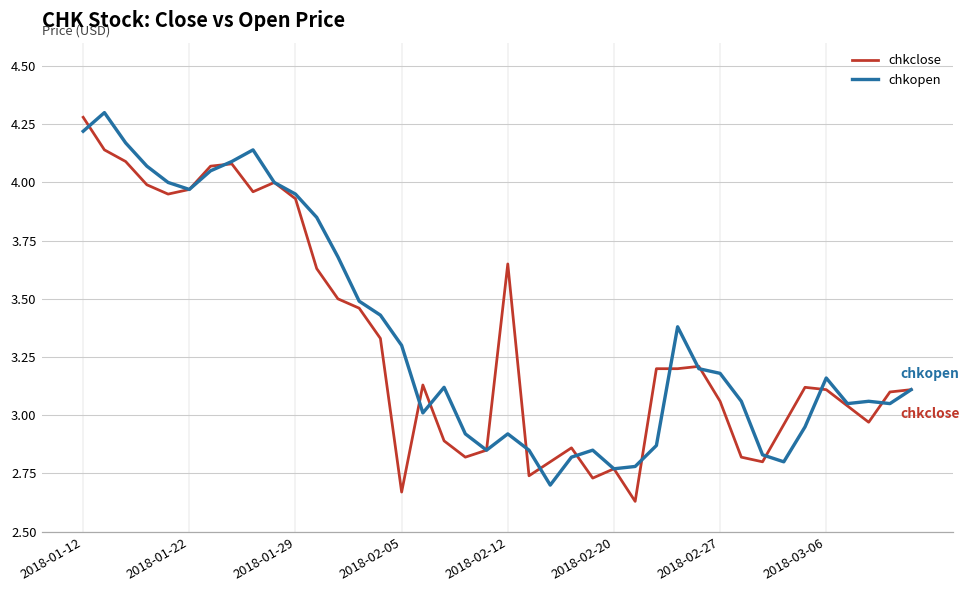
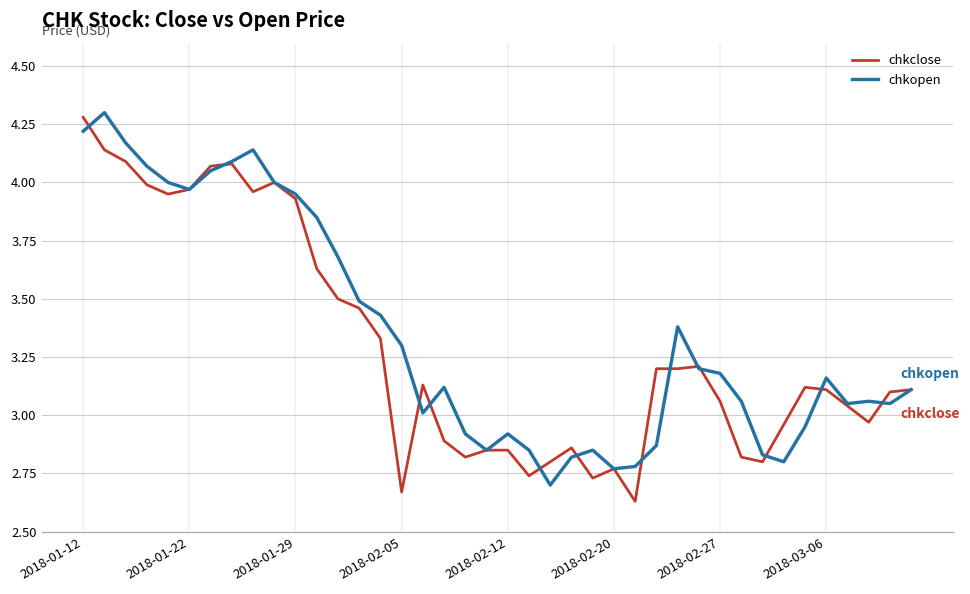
  {
    "chkclose": {
      "2018-01-12": 4.28,
      "2018-01-29": 3.93,
      "2018-02-05": 2.67,
-     "2018-02-12": 3.65,
+     "2018-02-12": 2.85,
      "2018-02-27": 3.06,
      "2018-03-06": 3.11
    },
    "chkopen": {
      "2018-01-12": 4.22,
      "2018-01-29": 3.95,
      "2018-02-05": 3.30,
      "2018-02-12": 2.92,
      "2018-02-27": 3.18,
      "2018-03-06": 3.16
    }
  }
